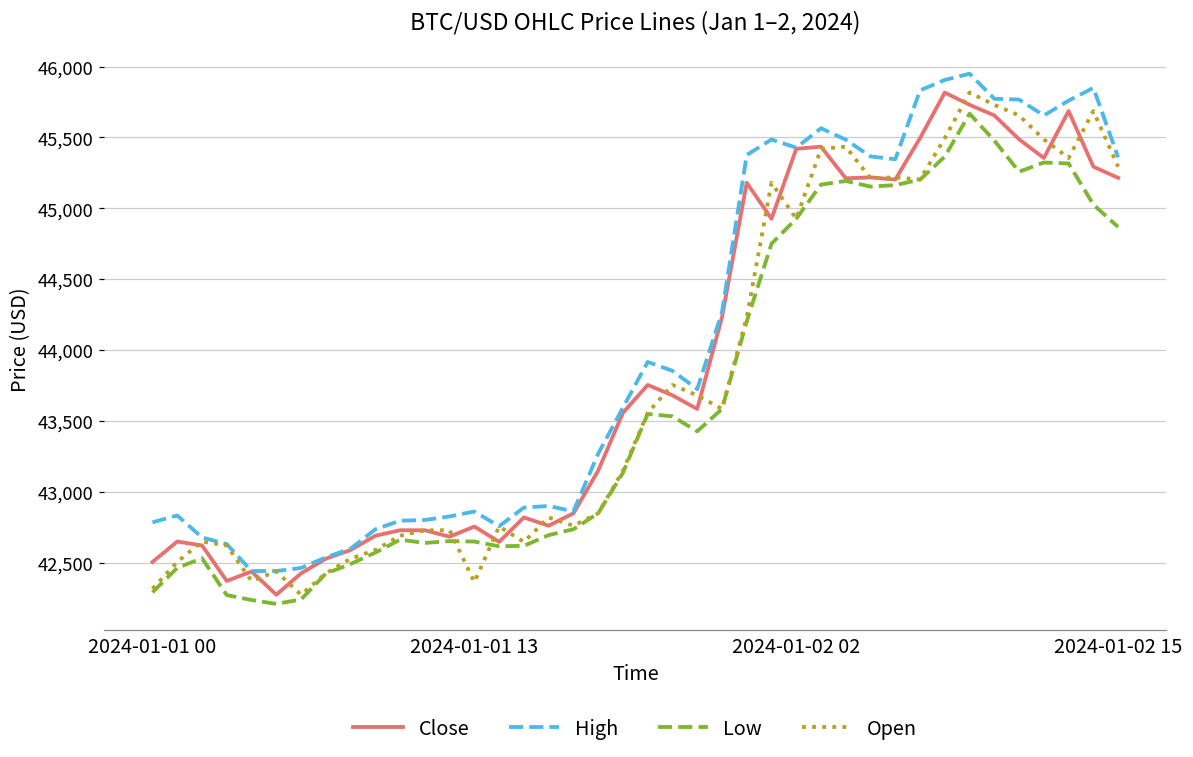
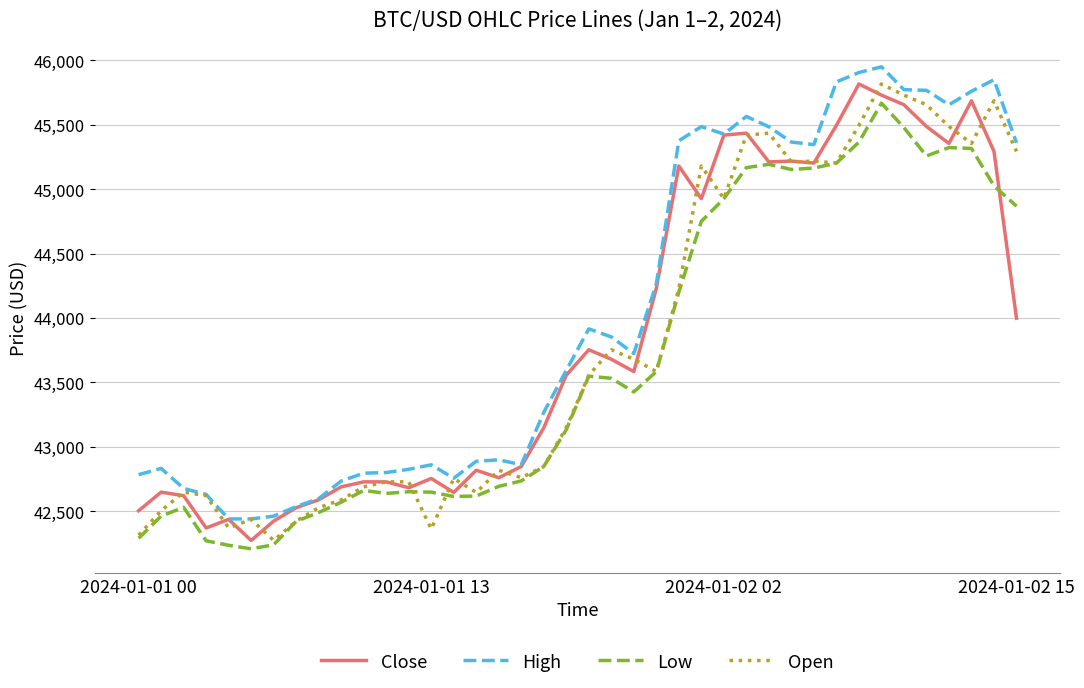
  {
    "Close": {
      "2024-01-01 00": "42,500",
      "2024-01-01 13": "42,750",
-     "2024-01-02 15": "45,220"
+     "2024-01-02 15": "44,000"
    },
    "High": {
      "2024-01-01 00": "42,780",
      "2024-01-01 13": "42,860",
      "2024-01-02 15": "45,360"
    },
    "Low": {
      "2024-01-01 00": "42,290",
      "2024-01-01 13": "42,650",
      "2024-01-02 15": "44,870"
    },
    "Open": {
      "2024-01-01 00": "42,310",
      "2024-01-01 13": "42,360",
      "2024-01-02 15": "45,290"
    }
  }
